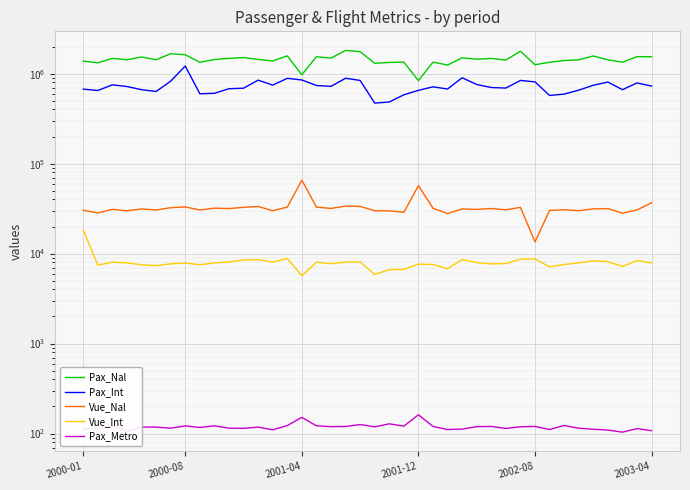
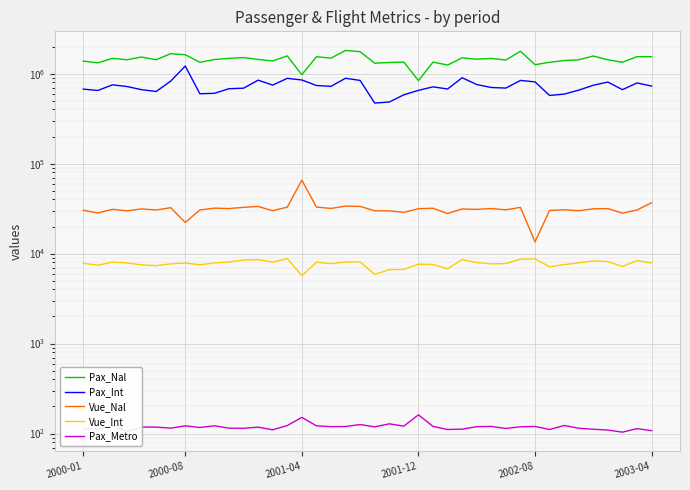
  {
    "Pax_Nal": {
      "2000-01": 1400000,
      "2000-08": 1600000,
      "2001-04": 1000000,
      "2001-12": 800000,
      "2002-08": 1300000,
      "2003-04": 1500000
    },
    "Pax_Int": {
      "2000-01": 700000,
      "2000-08": 1200000,
      "2001-04": 800000,
      "2001-12": 700000,
      "2002-08": 800000,
      "2003-04": 700000
    },
    "Vue_Nal": {
      "2000-01": 30000,
-     "2000-08": 33000,
+     "2000-08": 22000,
      "2001-04": 70000,
-     "2001-12": 60000,
+     "2001-12": 32000,
      "2002-08": 13000,
      "2003-04": 37000
    },
    "Vue_Int": {
-     "2000-01": 18000,
+     "2000-01": 8000,
      "2000-08": 8000,
      "2001-04": 6000,
      "2001-12": 8000,
      "2002-08": 9000,
      "2003-04": 8000
    },
    "Pax_Metro": {
      "2000-08": 120,
      "2001-04": 150,
      "2001-12": 160,
      "2002-08": 120,
      "2003-04": 110
    }
  }
